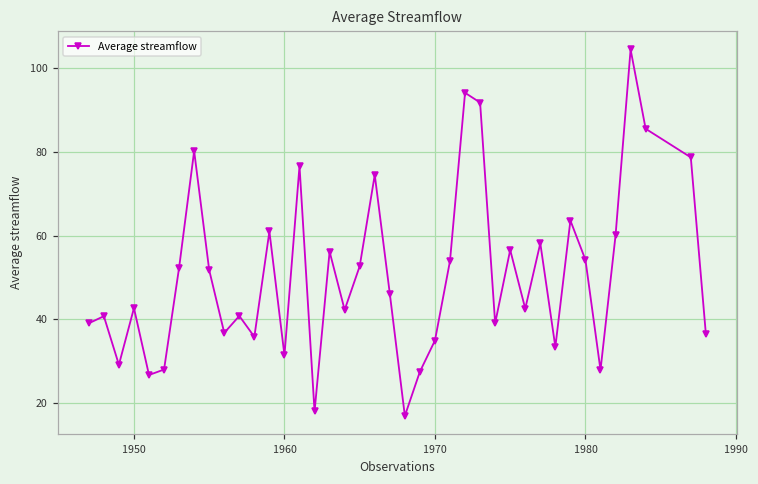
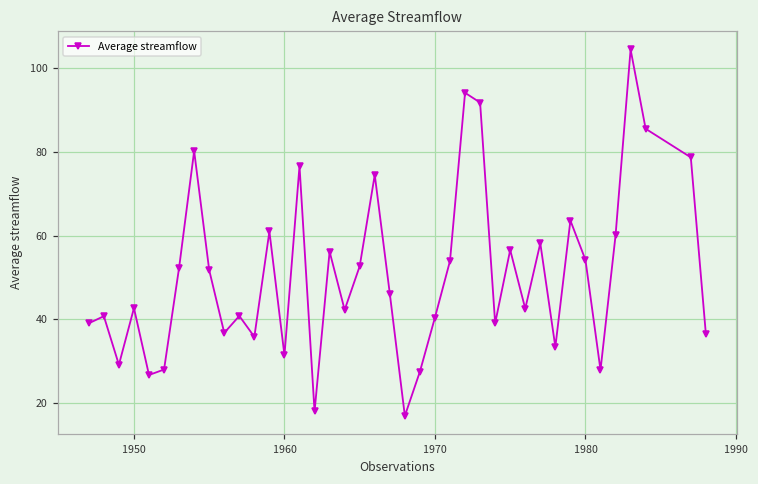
  {
    "1950": 43,
    "1960": 31,
-   "1970": 35,
+   "1970": 40,
    "1980": 54
  }
